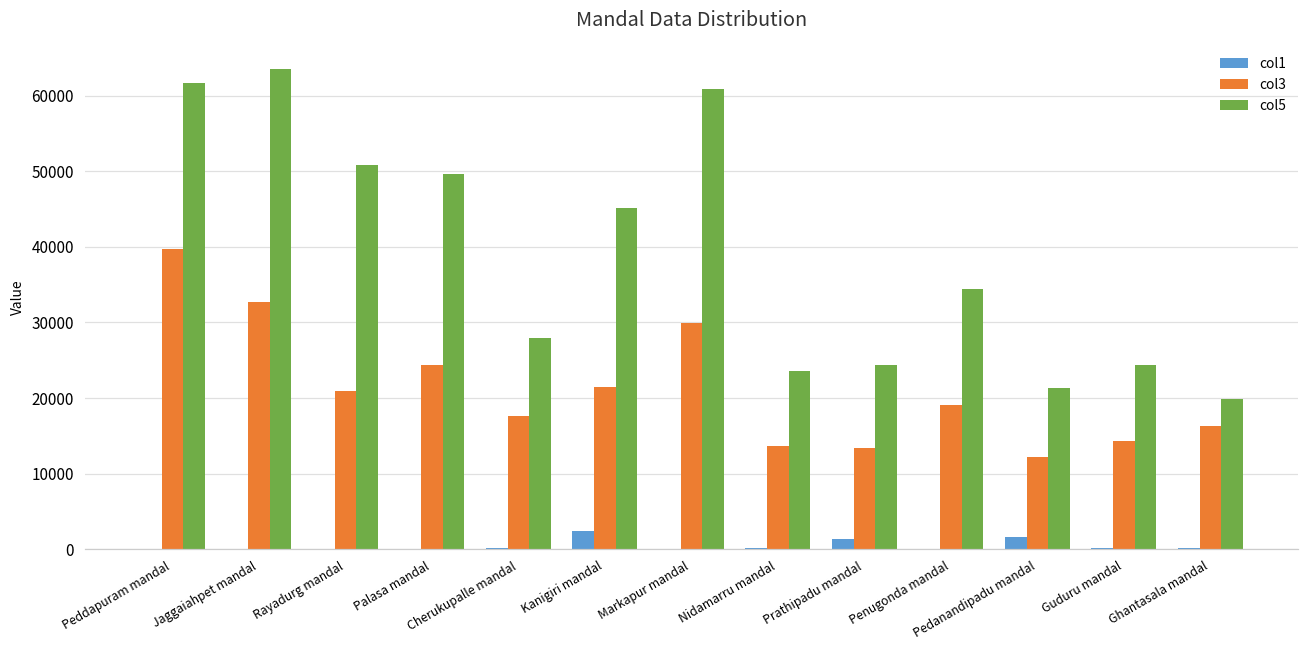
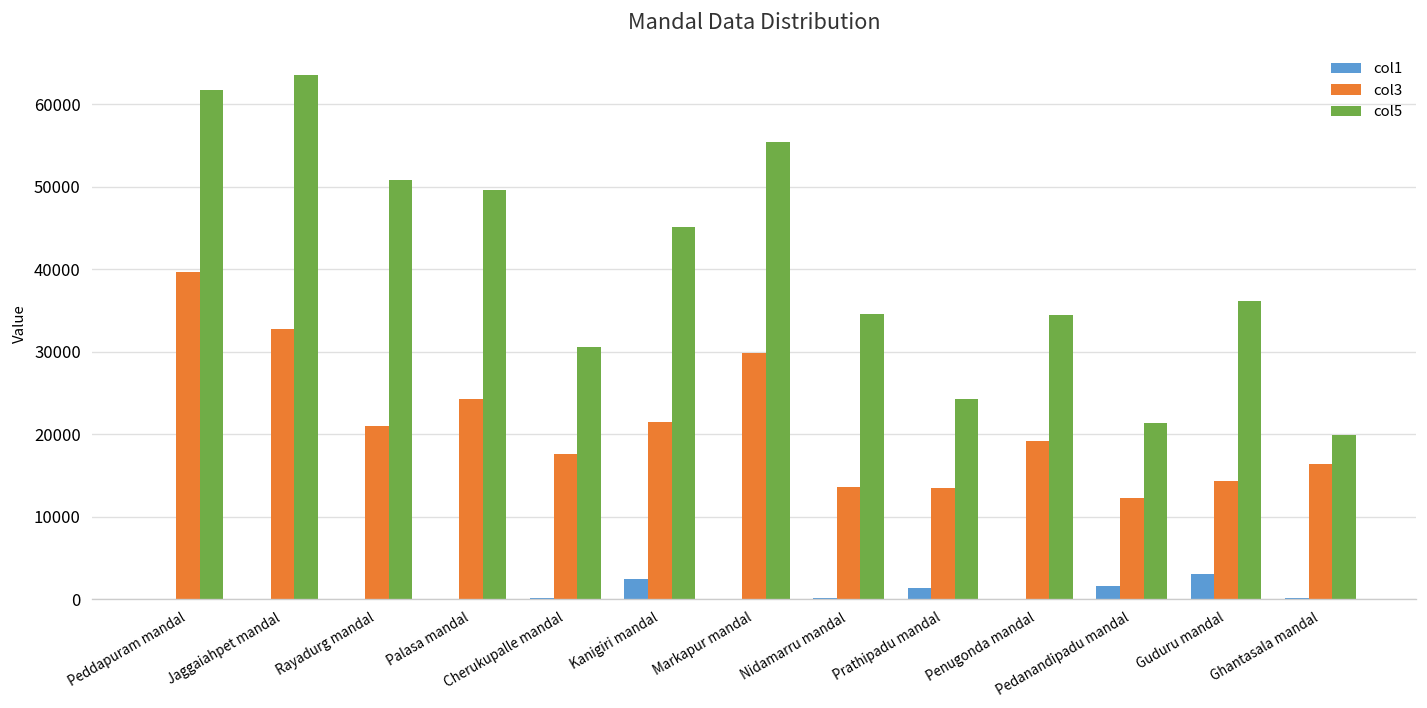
  {
    "col1": {
      "Kanigiri mandal": 2000,
      "Prathipadu mandal": 1000,
      "Pedanandipadu mandal": 2000,
-     "Guduru mandal": 0
+     "Guduru mandal": 3000
    },
    "col3": {
      "Peddapuram mandal": 40000,
      "Jaggaiahpet mandal": 33000,
      "Rayadurg mandal": 21000,
      "Palasa mandal": 24000,
      "Cherukupalle mandal": 18000,
      "Kanigiri mandal": 21000,
      "Markapur mandal": 30000,
      "Nidamarru mandal": 14000,
      "Prathipadu mandal": 13000,
      "Penugonda mandal": 19000,
      "Pedanandipadu mandal": 12000,
      "Guduru mandal": 14000,
      "Ghantasala mandal": 16000
    },
    "col5": {
      "Peddapuram mandal": 62000,
      "Jaggaiahpet mandal": 64000,
      "Rayadurg mandal": 51000,
      "Palasa mandal": 50000,
-     "Cherukupalle mandal": 28000,
+     "Cherukupalle mandal": 31000,
      "Kanigiri mandal": 45000,
-     "Markapur mandal": 61000,
-     "Nidamarru mandal": 24000,
+     "Markapur mandal": 55000,
+     "Nidamarru mandal": 35000,
      "Prathipadu mandal": 24000,
      "Penugonda mandal": 34000,
      "Pedanandipadu mandal": 21000,
-     "Guduru mandal": 24000,
+     "Guduru mandal": 36000,
      "Ghantasala mandal": 20000
    }
  }
